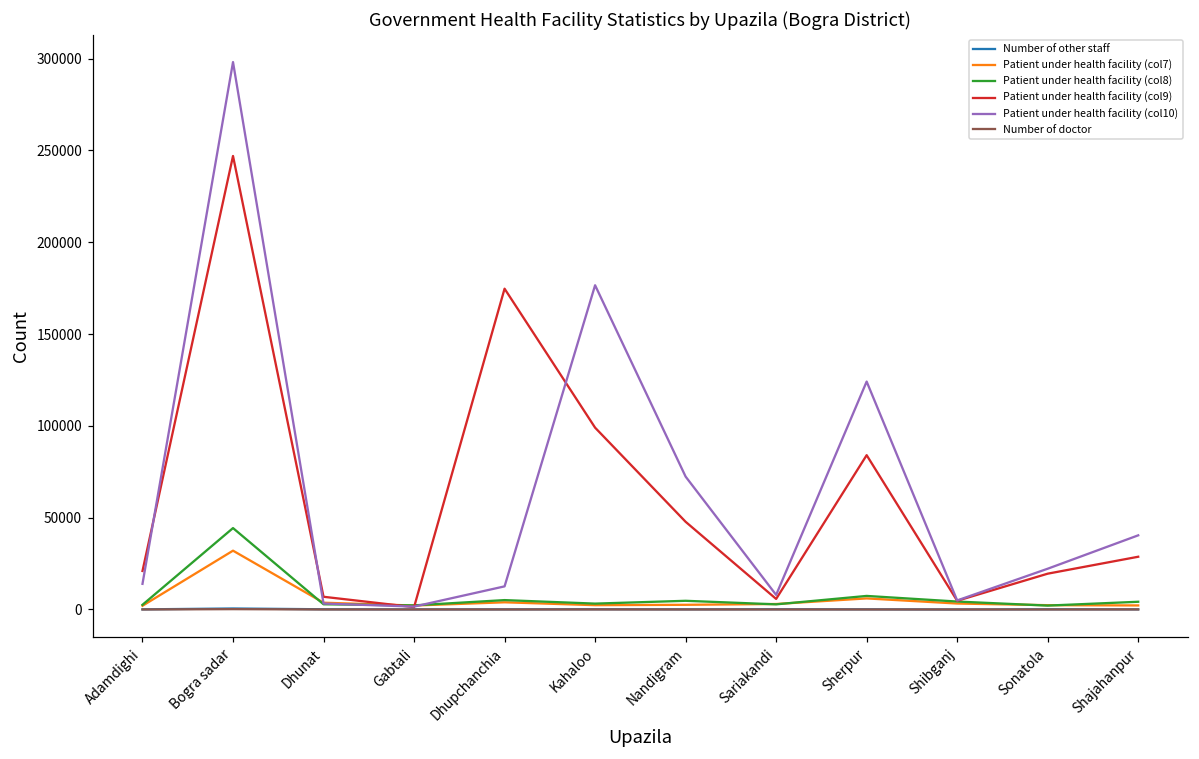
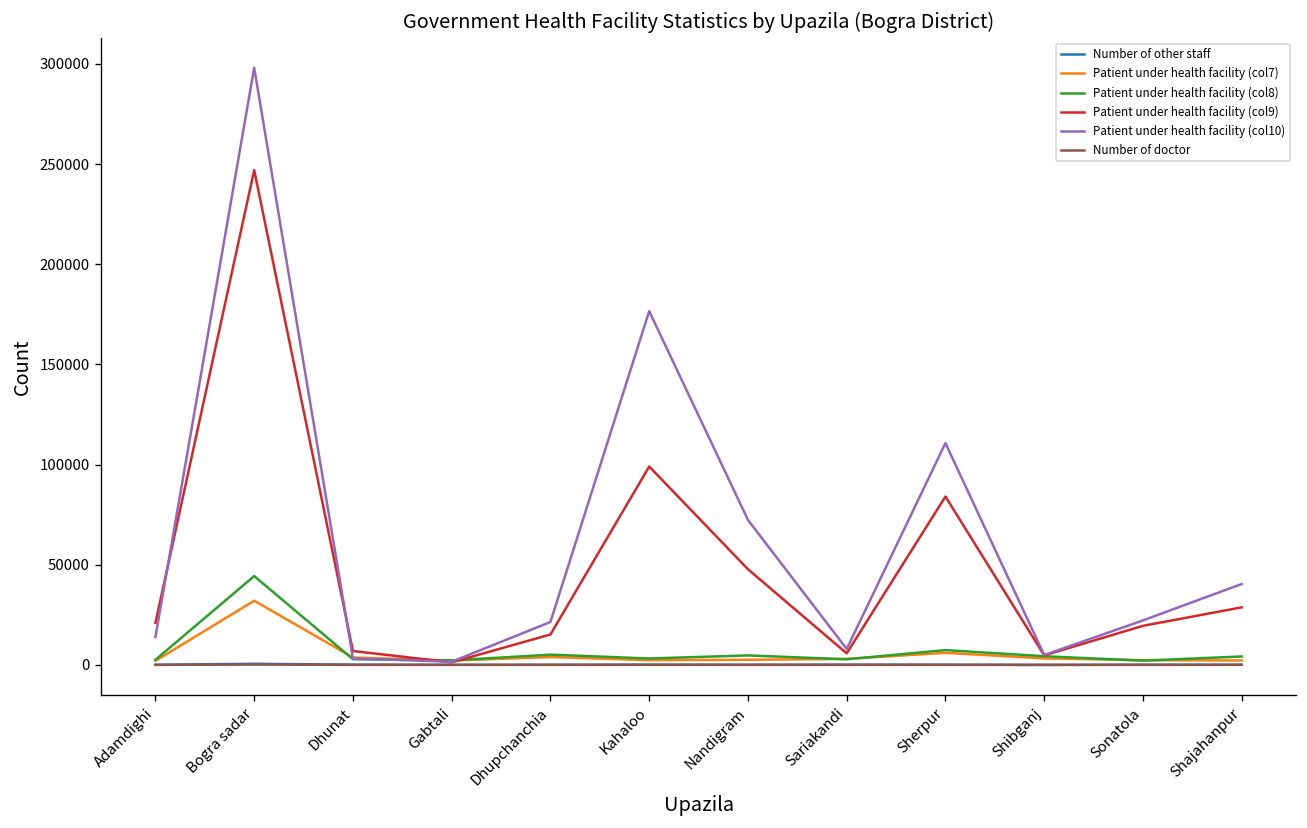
  {
    "Patient under health facility (col7)": {
      "Bogra sadar": 32000,
      "Nandigram": 3000,
      "Shajahanpur": 2000
    },
    "Patient under health facility (col8)": {
      "Bogra sadar": 44000,
      "Nandigram": 5000,
      "Shajahanpur": 4000
    },
    "Patient under health facility (col9)": {
      "Adamdighi": 21000,
      "Bogra sadar": 247000,
      "Dhunat": 7000,
-     "Dhupchanchia": 175000,
+     "Dhupchanchia": 15000,
      "Kahaloo": 99000,
      "Nandigram": 48000,
      "Sariakandi": 6000,
      "Sherpur": 84000,
      "Sonatola": 19000,
      "Shajahanpur": 29000
    },
    "Patient under health facility (col10)": {
      "Adamdighi": 14000,
      "Bogra sadar": 298000,
-     "Dhupchanchia": 13000,
+     "Dhupchanchia": 21000,
      "Kahaloo": 177000,
      "Nandigram": 72000,
      "Sariakandi": 8000,
-     "Sherpur": 124000,
+     "Sherpur": 111000,
      "Sonatola": 22000,
      "Shajahanpur": 40000
    }
  }
